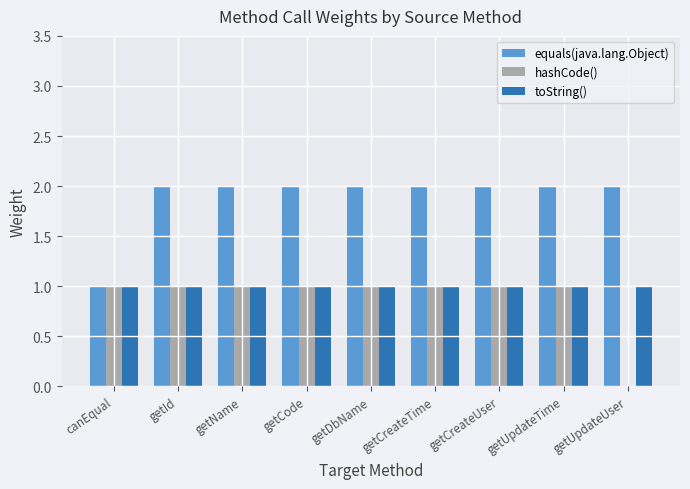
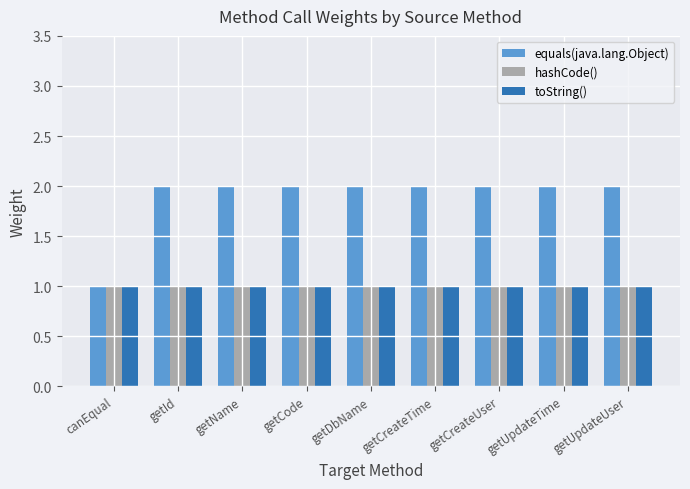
  {
    "equals(java.lang.Object)": {
      "canEqual": 1,
      "getId": 2,
      "getName": 2,
      "getCode": 2,
      "getDbName": 2,
      "getCreateTime": 2,
      "getCreateUser": 2,
      "getUpdateTime": 2,
      "getUpdateUser": 2
    },
    "hashCode()": {
      "canEqual": 1,
      "getId": 1,
      "getName": 1,
      "getCode": 1,
      "getDbName": 1,
      "getCreateTime": 1,
      "getCreateUser": 1,
      "getUpdateTime": 1,
-     "getUpdateUser": 0
+     "getUpdateUser": 1
    },
    "toString()": {
      "canEqual": 1,
      "getId": 1,
      "getName": 1,
      "getCode": 1,
      "getDbName": 1,
      "getCreateTime": 1,
      "getCreateUser": 1,
      "getUpdateTime": 1,
      "getUpdateUser": 1
    }
  }
